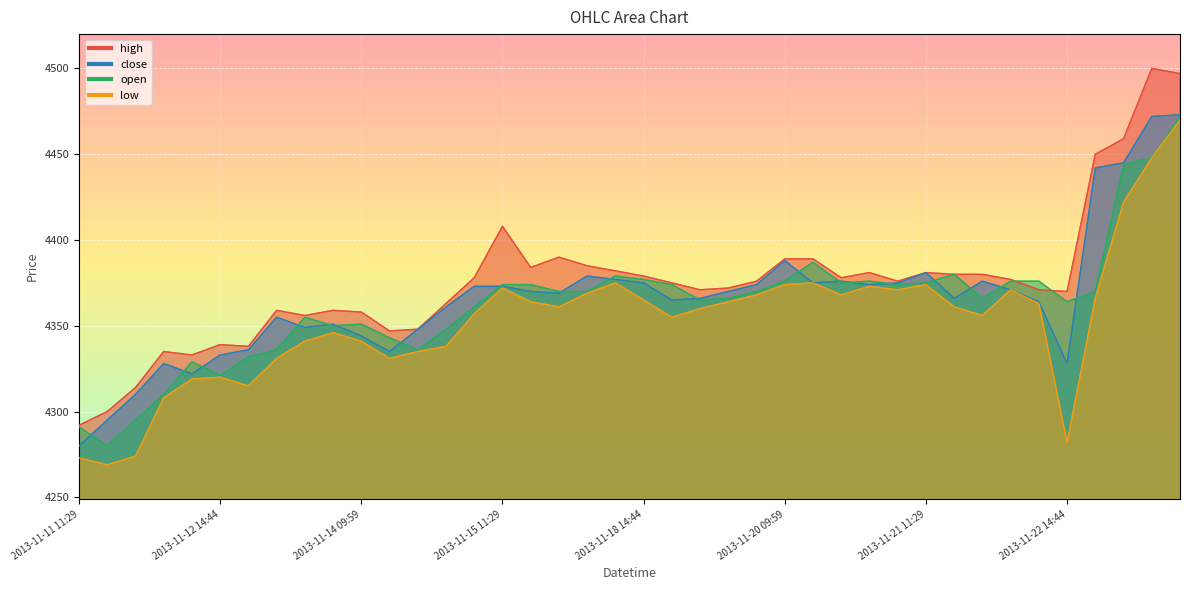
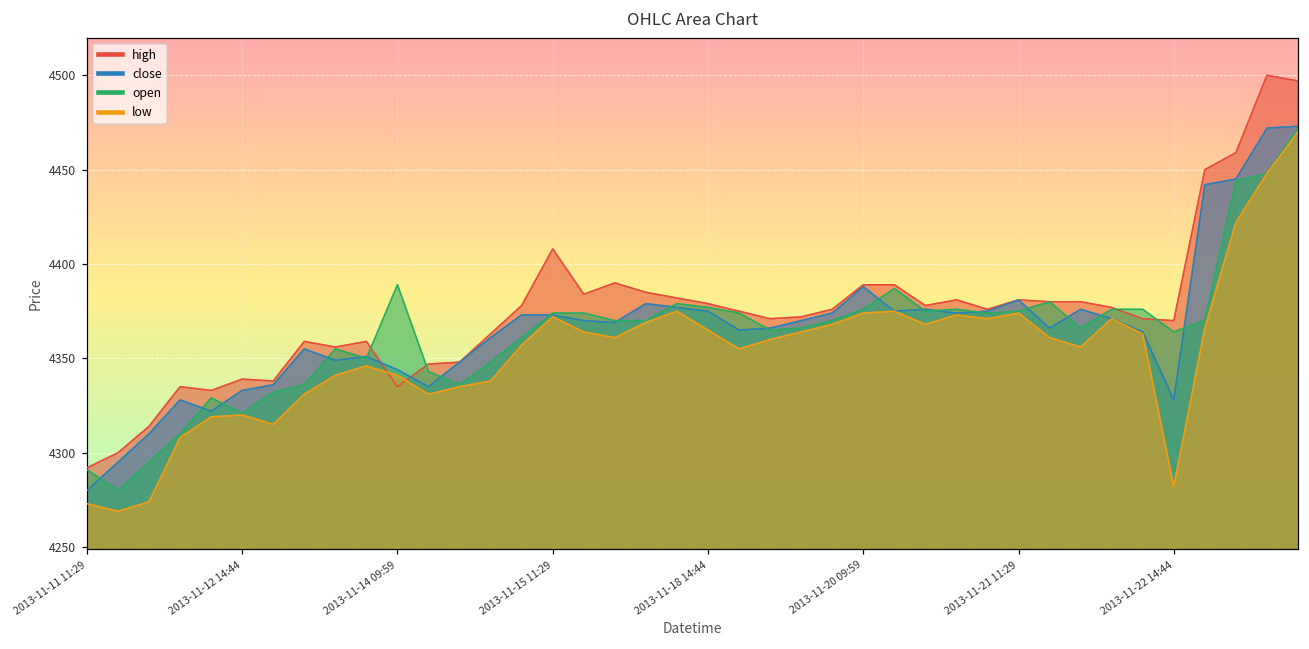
  {
    "high": {
      "2013-11-12 14:44": 4339,
-     "2013-11-14 09:59": 4358,
+     "2013-11-14 09:59": 4335,
      "2013-11-15 11:29": 4408,
      "2013-11-18 14:44": 4379,
      "2013-11-22 14:44": 4370
    },
    "close": {
      "2013-11-11 11:29": 4280,
      "2013-11-12 14:44": 4333,
      "2013-11-14 09:59": 4344,
      "2013-11-18 14:44": 4375,
      "2013-11-22 14:44": 4328
    },
    "open": {
-     "2013-11-14 09:59": 4351,
+     "2013-11-14 09:59": 4389,
      "2013-11-18 14:44": 4377,
      "2013-11-20 09:59": 4376,
      "2013-11-22 14:44": 4364
    },
    "low": {
      "2013-11-11 11:29": 4273,
      "2013-11-14 09:59": 4341,
      "2013-11-18 14:44": 4365,
      "2013-11-20 09:59": 4374,
      "2013-11-22 14:44": 4282
    }
  }
